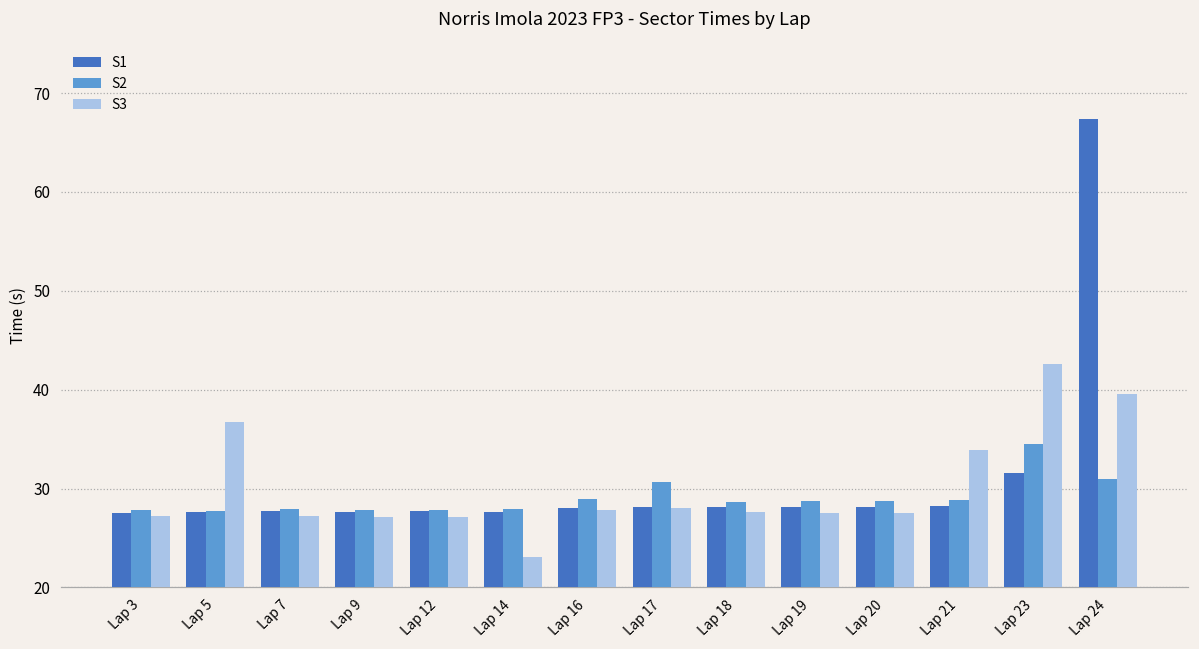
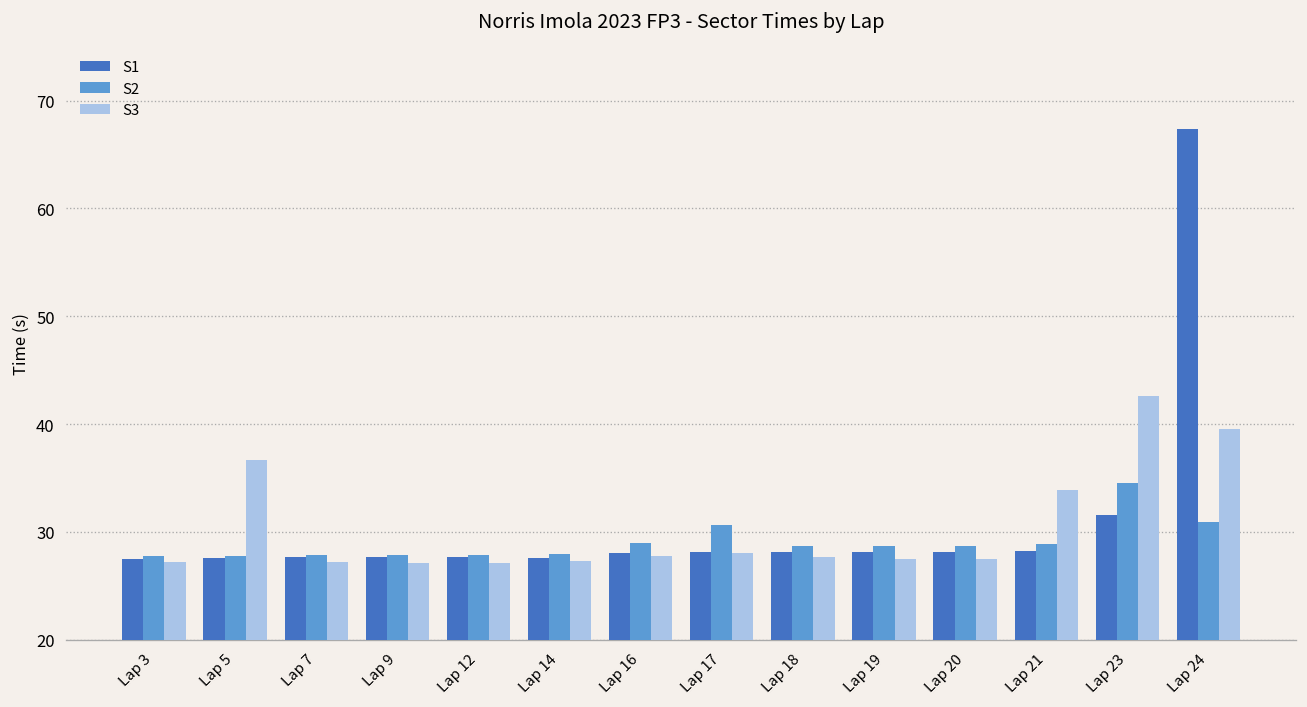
  {
    "S3": {
      "Lap 3": 27,
      "Lap 5": 37,
      "Lap 7": 27,
      "Lap 9": 27,
      "Lap 12": 27,
-     "Lap 14": 23,
+     "Lap 14": 27,
      "Lap 16": 28,
      "Lap 17": 28,
      "Lap 18": 28,
      "Lap 19": 28,
      "Lap 20": 28,
      "Lap 21": 34,
      "Lap 23": 43,
      "Lap 24": 40
    }
  }
